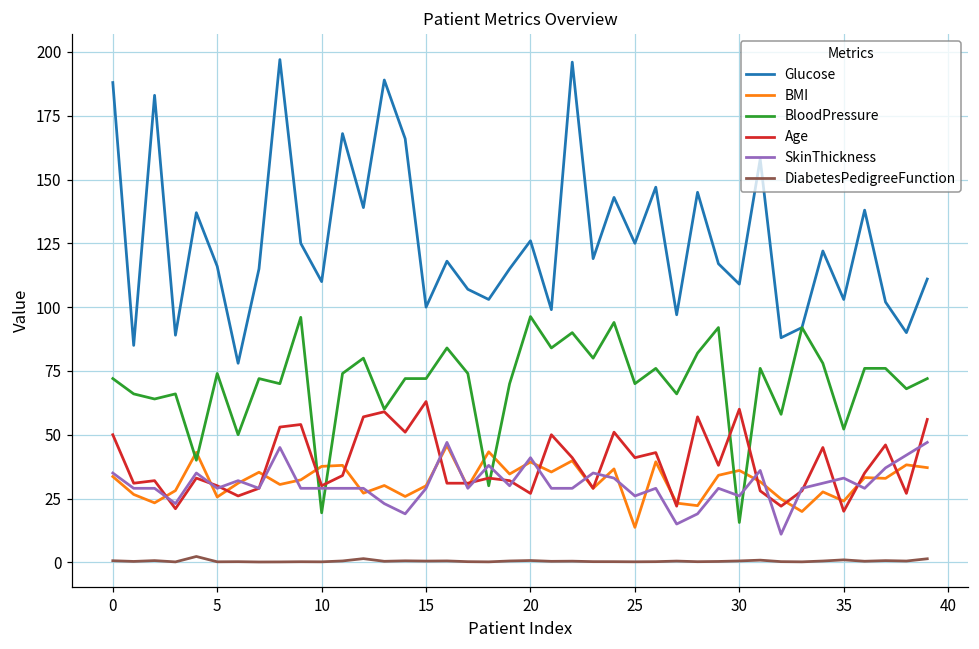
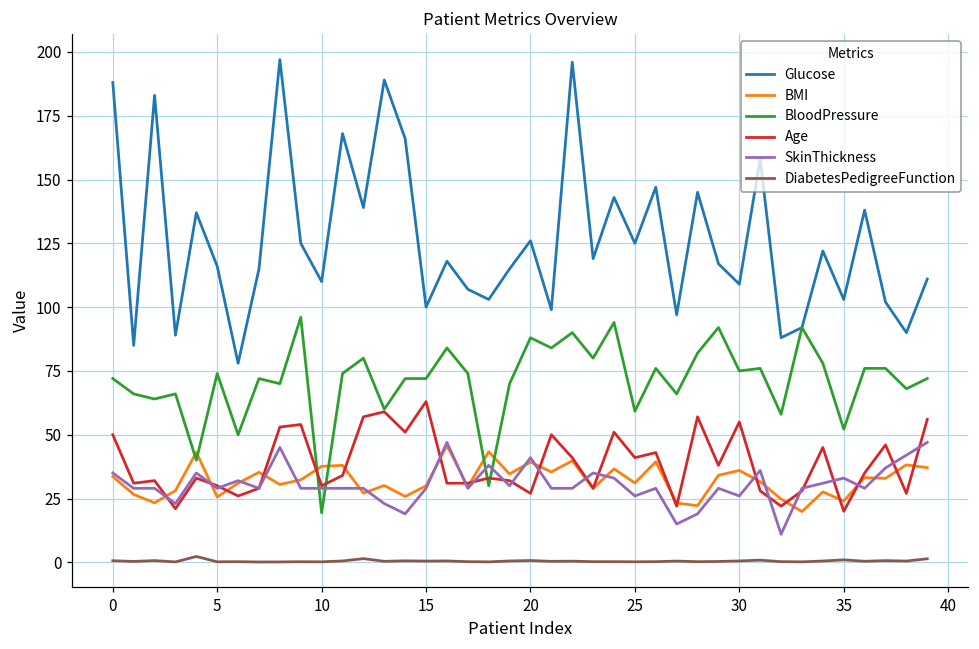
  {
    "Glucose": {
      "0": 188,
      "5": 116,
      "10": 110,
      "15": 100,
      "20": 126,
      "25": 125,
      "30": 109,
      "35": 103
    },
    "BMI": {
      "0": 34,
      "5": 26,
      "10": 38,
      "20": 39,
-     "25": 14,
+     "25": 31,
      "30": 36,
      "35": 24
    },
    "BloodPressure": {
      "0": 72,
      "5": 74,
      "10": 19,
      "15": 72,
-     "20": 96,
-     "25": 70,
-     "30": 16,
+     "20": 88,
+     "25": 59,
+     "30": 75,
      "35": 52
    },
    "Age": {
      "0": 50,
      "15": 63,
      "20": 27,
      "25": 41,
-     "30": 60,
+     "30": 55,
      "35": 20
    },
    "SkinThickness": {
      "0": 35,
      "20": 41,
      "25": 26,
      "30": 26,
      "35": 33
    },
    "DiabetesPedigreeFunction": {
      "0": 1,
      "5": 0,
      "10": 0,
      "15": 0,
      "20": 1,
      "25": 0,
      "30": 1,
      "35": 1
    }
  }
